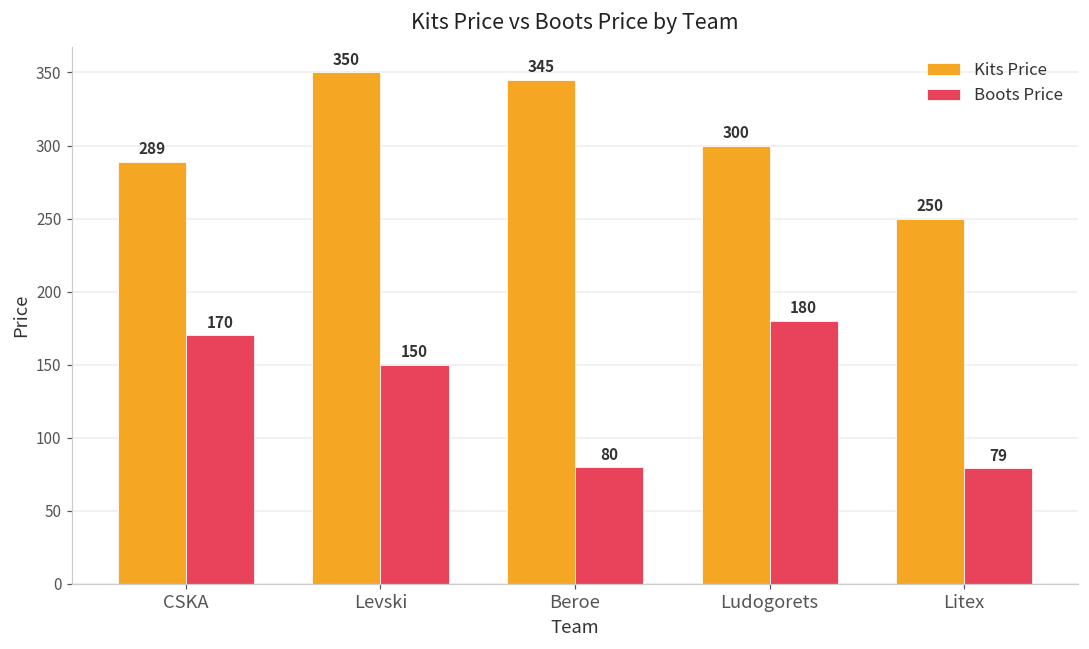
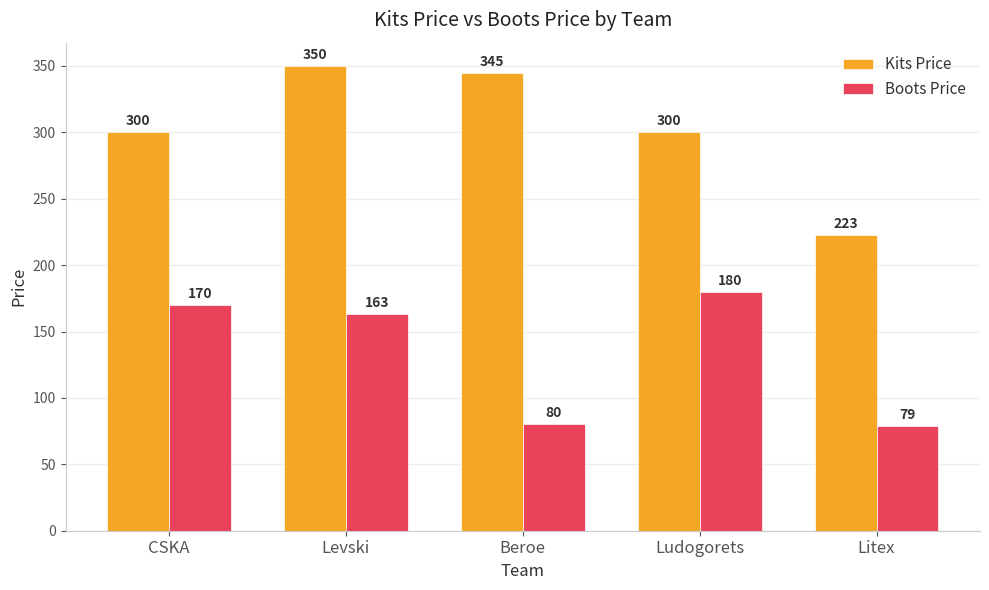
  {
    "Kits Price": {
-     "CSKA": 289,
+     "CSKA": 300,
      "Levski": 350,
      "Beroe": 345,
      "Ludogorets": 300,
-     "Litex": 250
+     "Litex": 223
    },
    "Boots Price": {
      "CSKA": 170,
-     "Levski": 150,
+     "Levski": 163,
      "Beroe": 80,
      "Ludogorets": 180,
      "Litex": 79
    }
  }
